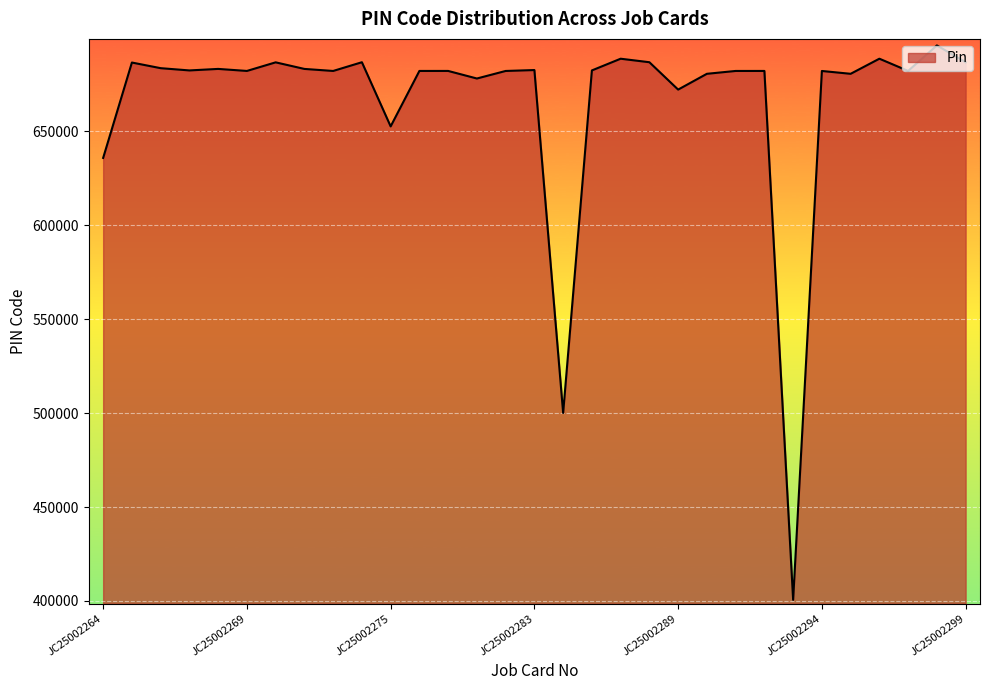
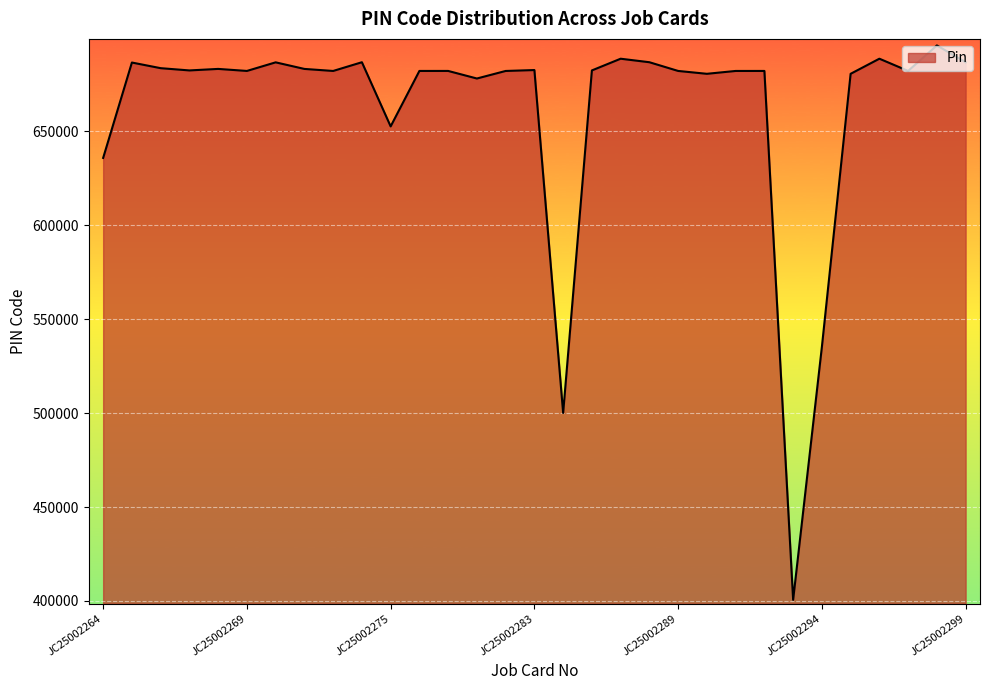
  {
    "JC25002264": 636000,
    "JC25002269": 682000,
    "JC25002275": 653000,
    "JC25002283": 683000,
-   "JC25002289": 672000,
-   "JC25002294": 682000
+   "JC25002289": 682000,
+   "JC25002294": 535000
  }
